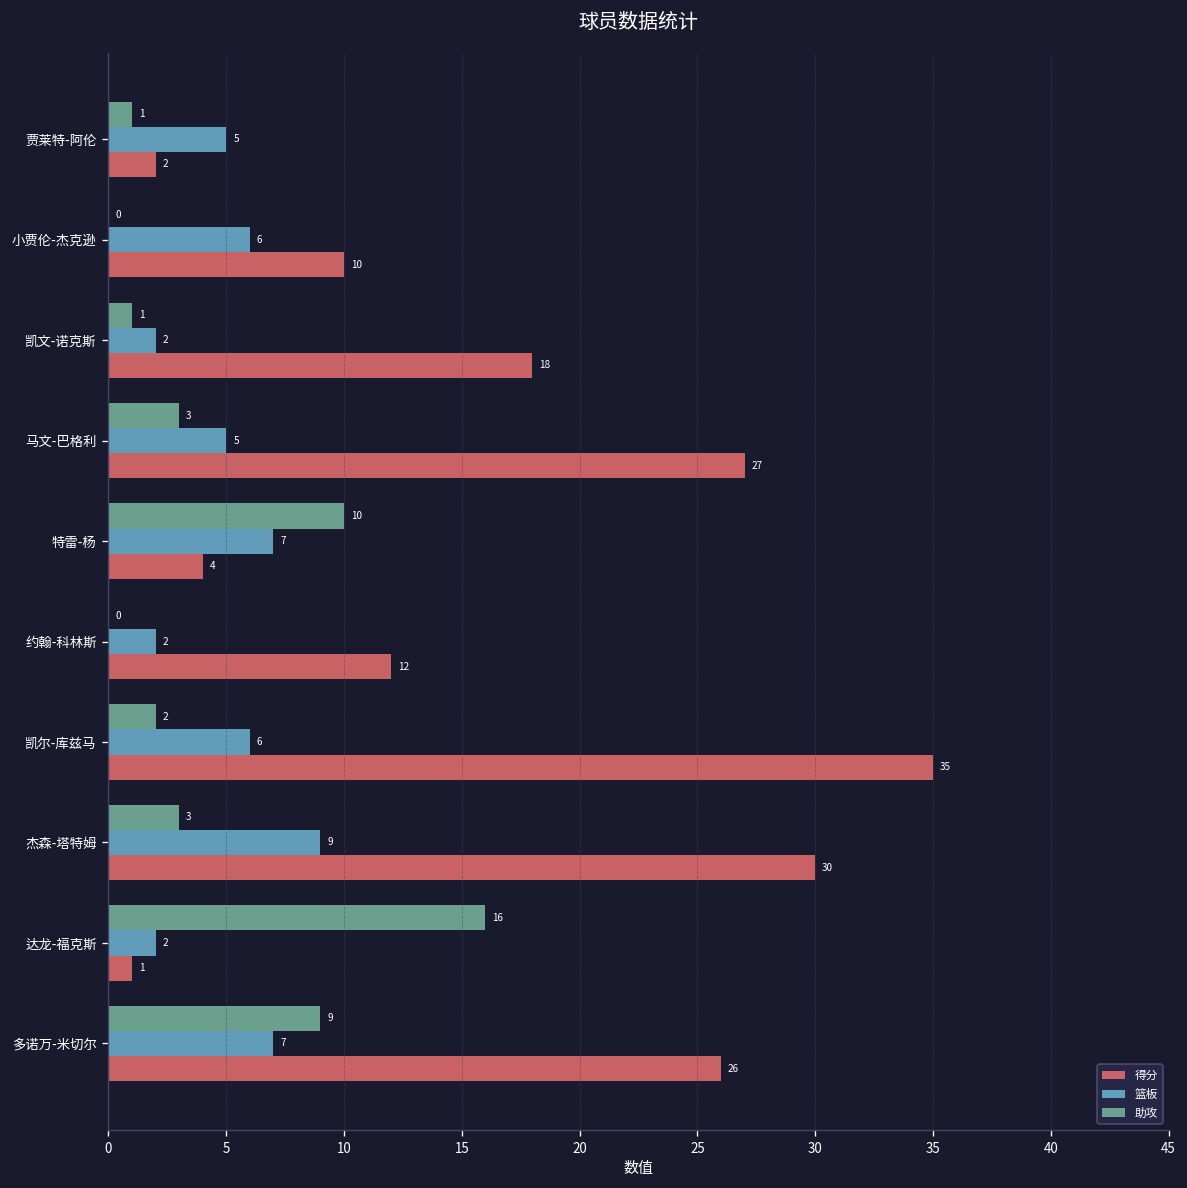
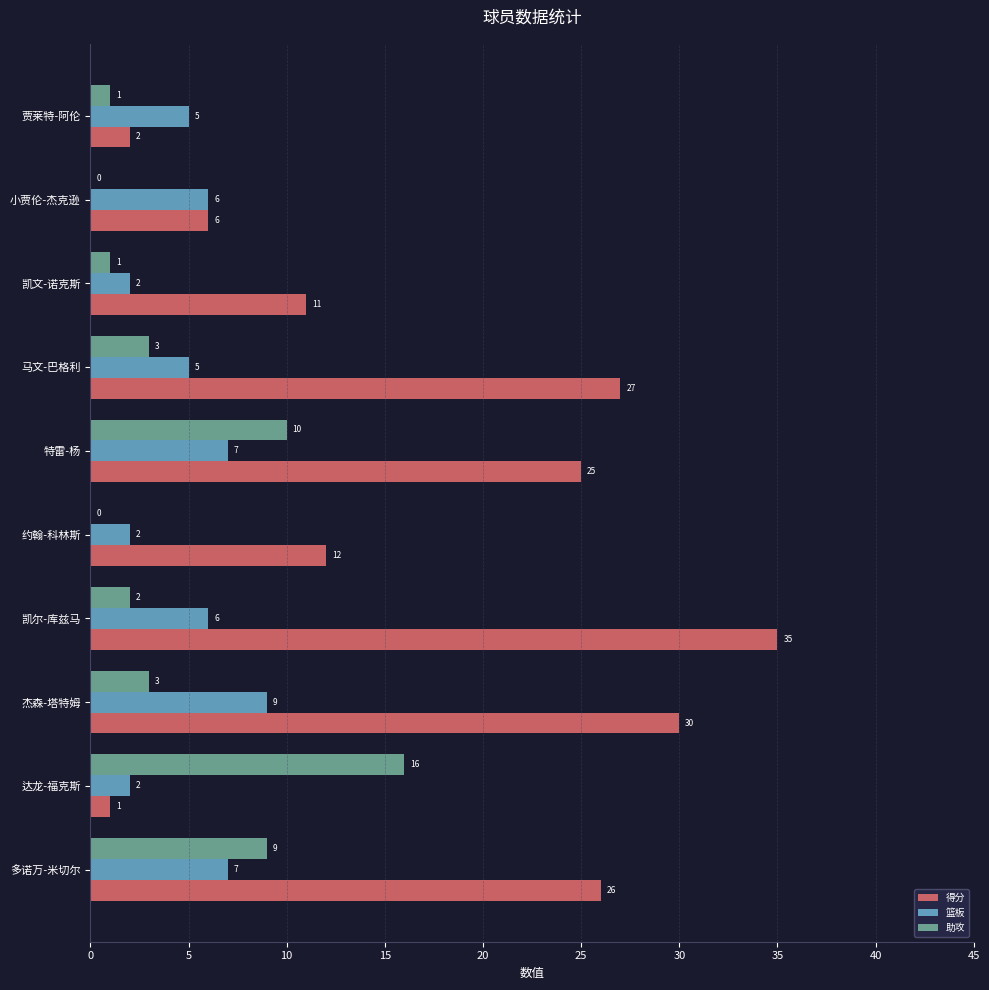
  {
    "得分": {
      "贾莱特-阿伦": 2,
-     "小贾伦-杰克逊": 10,
-     "凯文-诺克斯": 18,
+     "小贾伦-杰克逊": 6,
+     "凯文-诺克斯": 11,
      "马文-巴格利": 27,
-     "特雷-杨": 4,
+     "特雷-杨": 25,
      "约翰-科林斯": 12,
      "凯尔-库兹马": 35,
      "杰森-塔特姆": 30,
      "达龙-福克斯": 1,
      "多诺万-米切尔": 26
    }
  }
